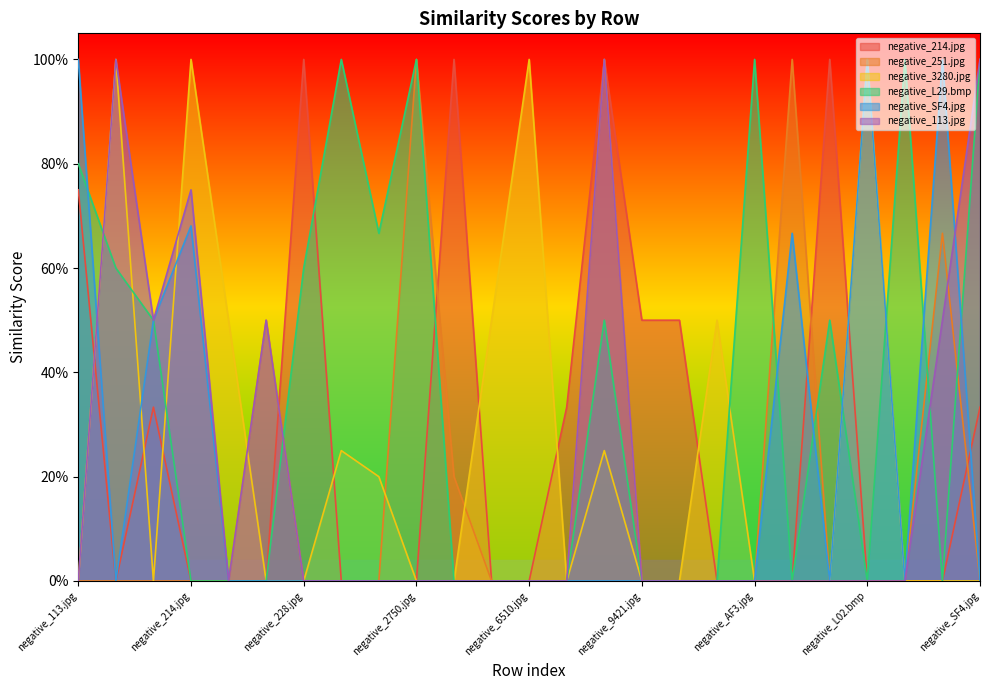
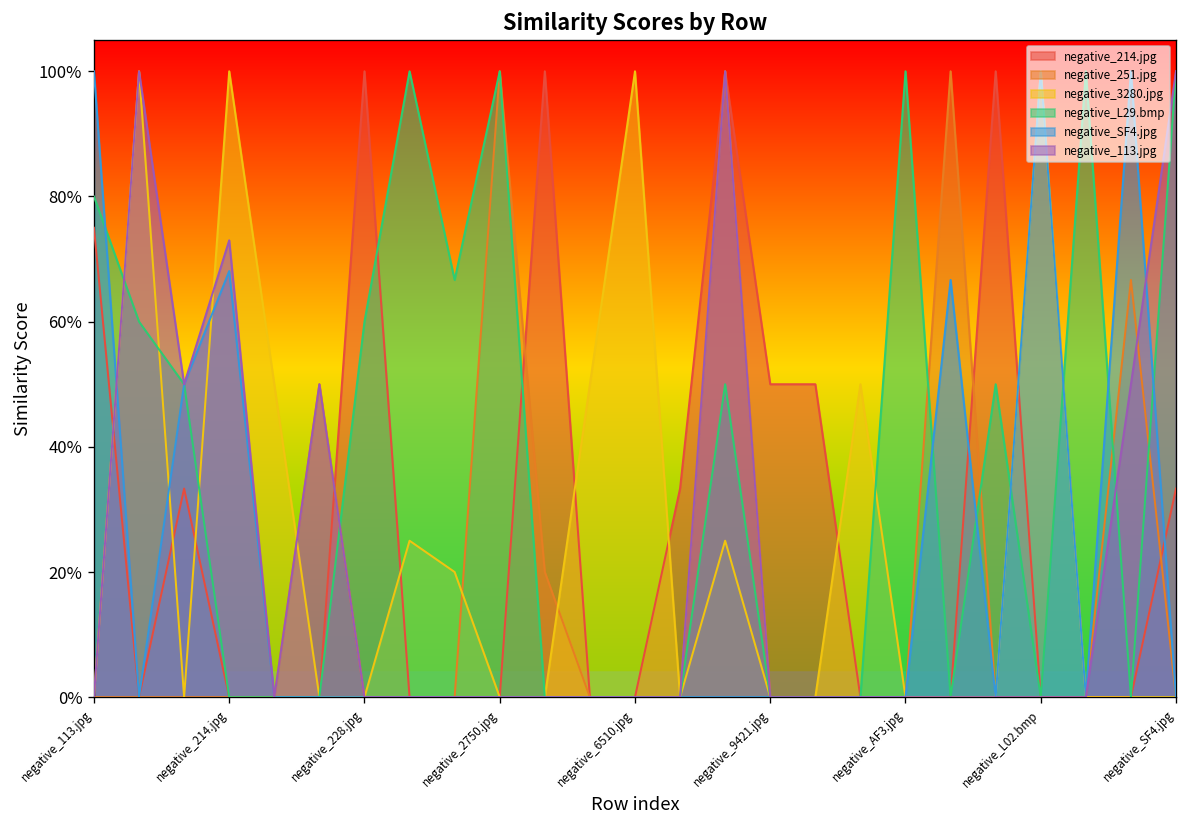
  {
    "negative_3280.jpg": {
      "negative_214.jpg": "100%",
      "negative_6510.jpg": "100%"
    },
    "negative_L29.bmp": {
      "negative_113.jpg": "80%",
      "negative_228.jpg": "60%",
      "negative_AF3.jpg": "100%"
    },
    "negative_SF4.jpg": {
      "negative_113.jpg": "100%",
      "negative_214.jpg": "68%"
    },
    "negative_113.jpg": {
-     "negative_214.jpg": "75%"
+     "negative_214.jpg": "73%"
    }
  }
